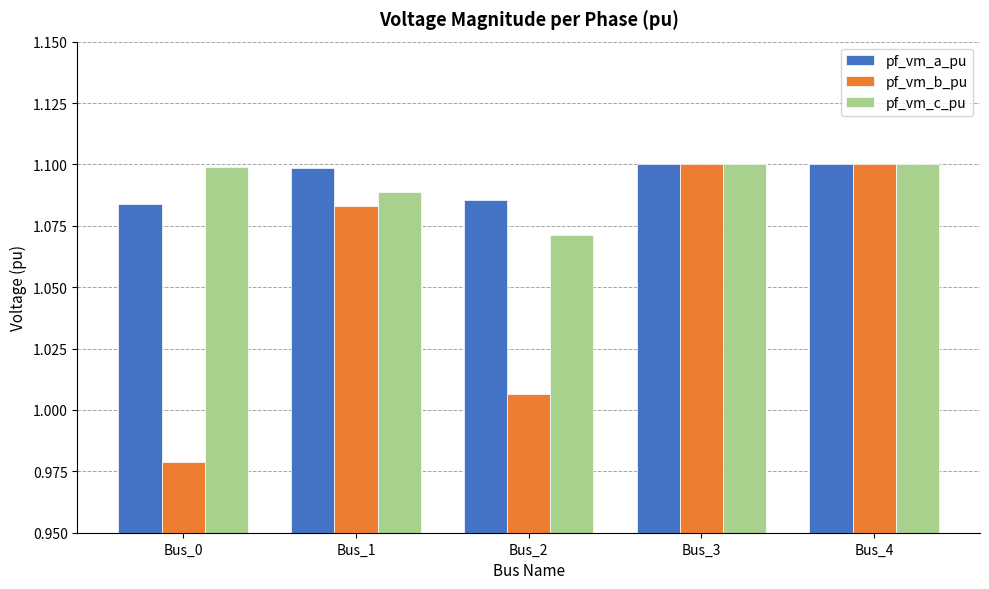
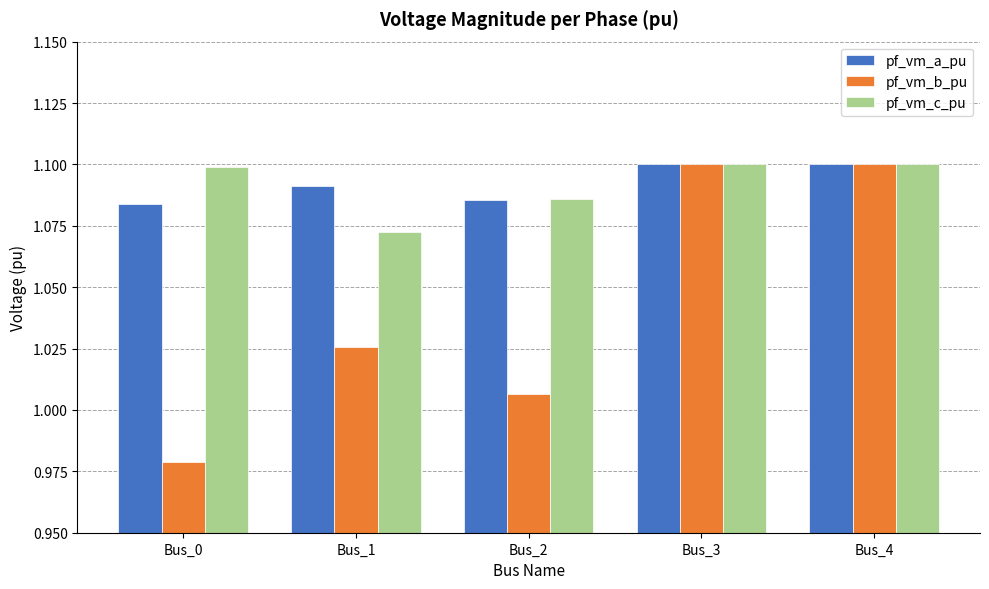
  {
    "pf_vm_a_pu": {
      "Bus_0": 1.084,
-     "Bus_1": 1.098,
+     "Bus_1": 1.091,
      "Bus_2": 1.086,
      "Bus_3": 1.100,
      "Bus_4": 1.100
    },
    "pf_vm_b_pu": {
      "Bus_0": 0.979,
-     "Bus_1": 1.083,
+     "Bus_1": 1.026,
      "Bus_2": 1.006,
      "Bus_3": 1.100,
      "Bus_4": 1.100
    },
    "pf_vm_c_pu": {
      "Bus_0": 1.099,
-     "Bus_1": 1.089,
-     "Bus_2": 1.071,
+     "Bus_1": 1.072,
+     "Bus_2": 1.086,
      "Bus_3": 1.100,
      "Bus_4": 1.100
    }
  }
